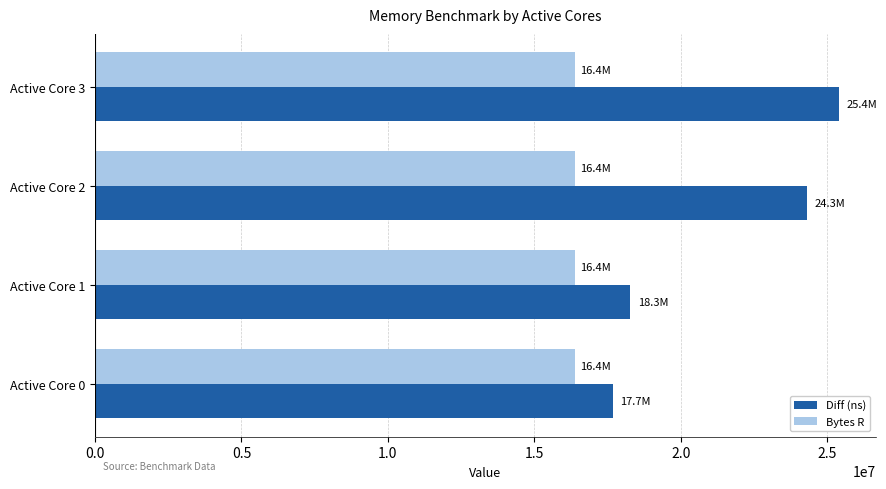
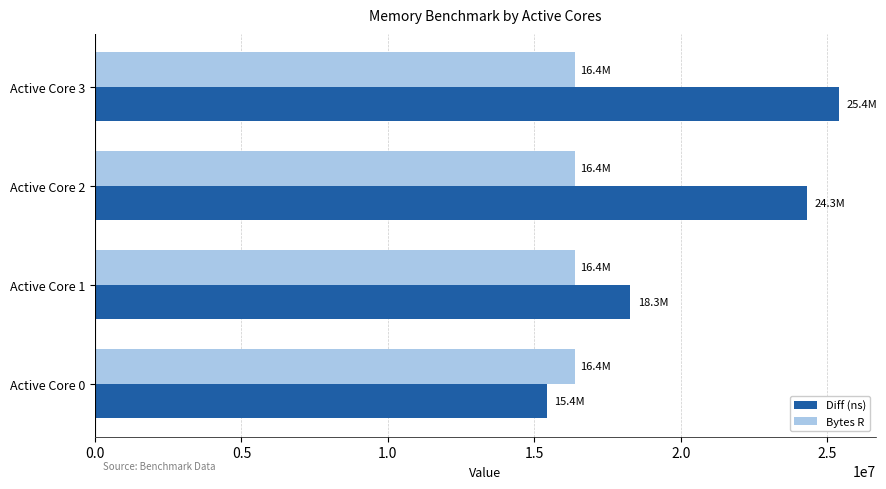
  {
    "Diff (ns)": {
      "Active Core 3": "25.4M",
      "Active Core 2": "24.3M",
      "Active Core 1": "18.3M",
-     "Active Core 0": "17.7M"
+     "Active Core 0": "15.4M"
    },
    "Bytes R": {
      "Active Core 3": "16.4M",
      "Active Core 2": "16.4M",
      "Active Core 1": "16.4M",
      "Active Core 0": "16.4M"
    }
  }
